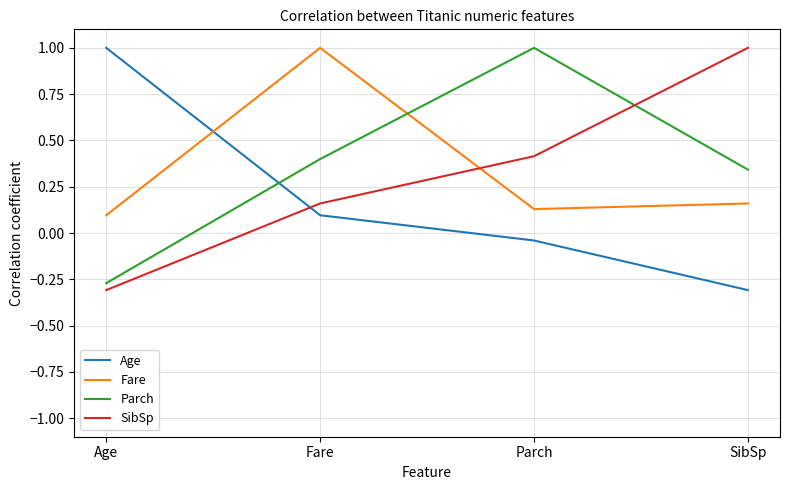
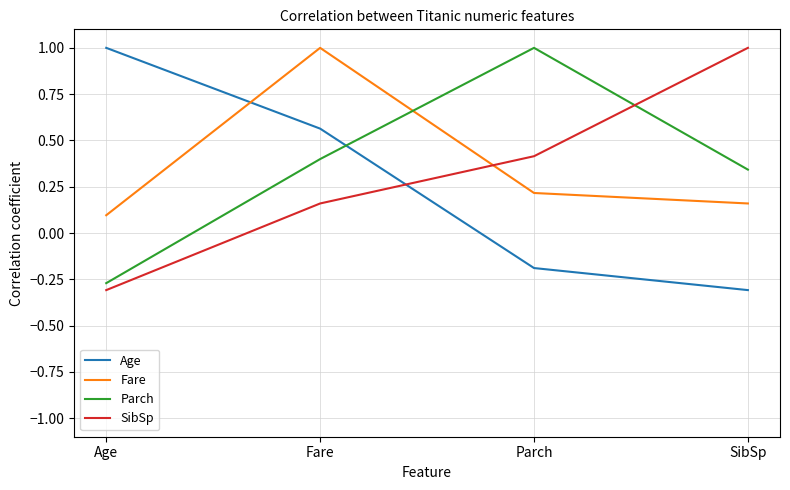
  {
    "Age": {
      "Age": 1.00,
-     "Fare": 0.10,
-     "Parch": -0.04,
+     "Fare": 0.56,
+     "Parch": -0.19,
      "SibSp": -0.31
    },
    "Fare": {
      "Age": 0.10,
      "Fare": 1.00,
-     "Parch": 0.13,
+     "Parch": 0.22,
      "SibSp": 0.16
    },
    "Parch": {
      "Age": -0.27,
      "Fare": 0.40,
      "Parch": 1.00,
      "SibSp": 0.34
    },
    "SibSp": {
      "Age": -0.31,
      "Fare": 0.16,
      "Parch": 0.41,
      "SibSp": 1.00
    }
  }
